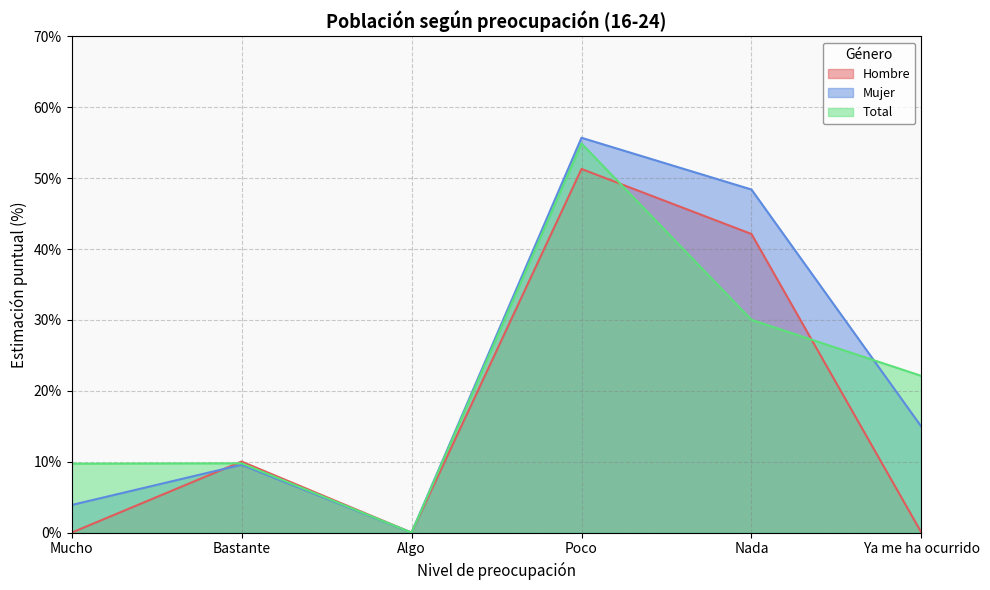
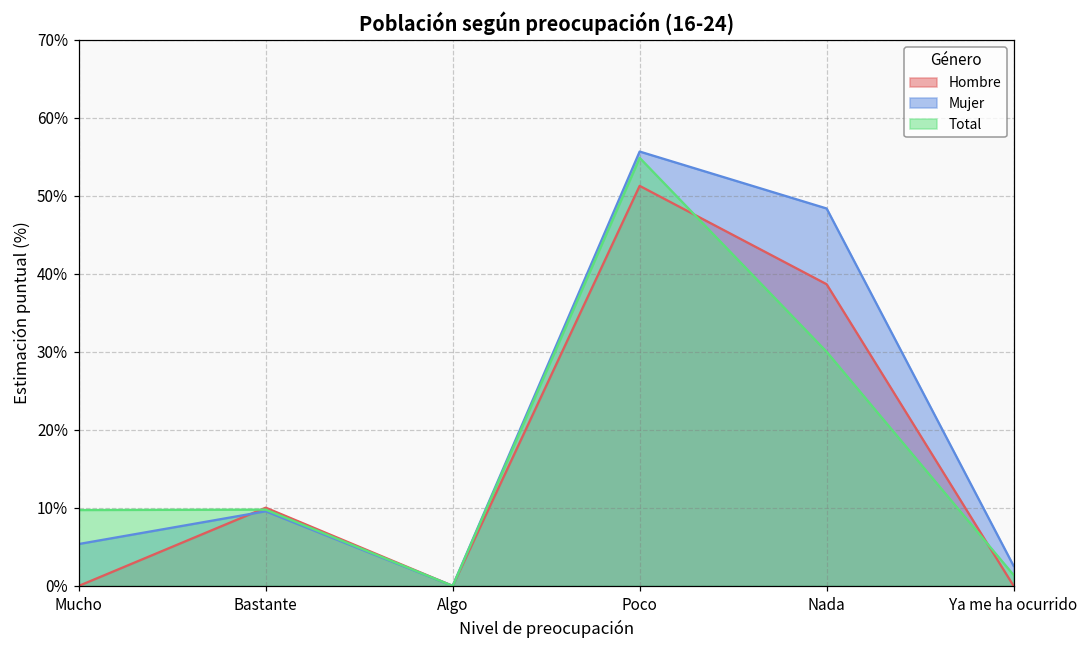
  {
    "Hombre": {
      "Mucho": "0%",
      "Poco": "51%",
-     "Nada": "42%",
+     "Nada": "39%",
      "Ya me ha ocurrido": "0%"
    },
    "Mujer": {
-     "Mucho": "4%",
+     "Mucho": "5%",
      "Poco": "56%",
      "Nada": "48%",
-     "Ya me ha ocurrido": "15%"
+     "Ya me ha ocurrido": "3%"
    },
    "Total": {
      "Mucho": "10%",
      "Poco": "55%",
      "Nada": "30%",
-     "Ya me ha ocurrido": "22%"
+     "Ya me ha ocurrido": "1%"
    }
  }
